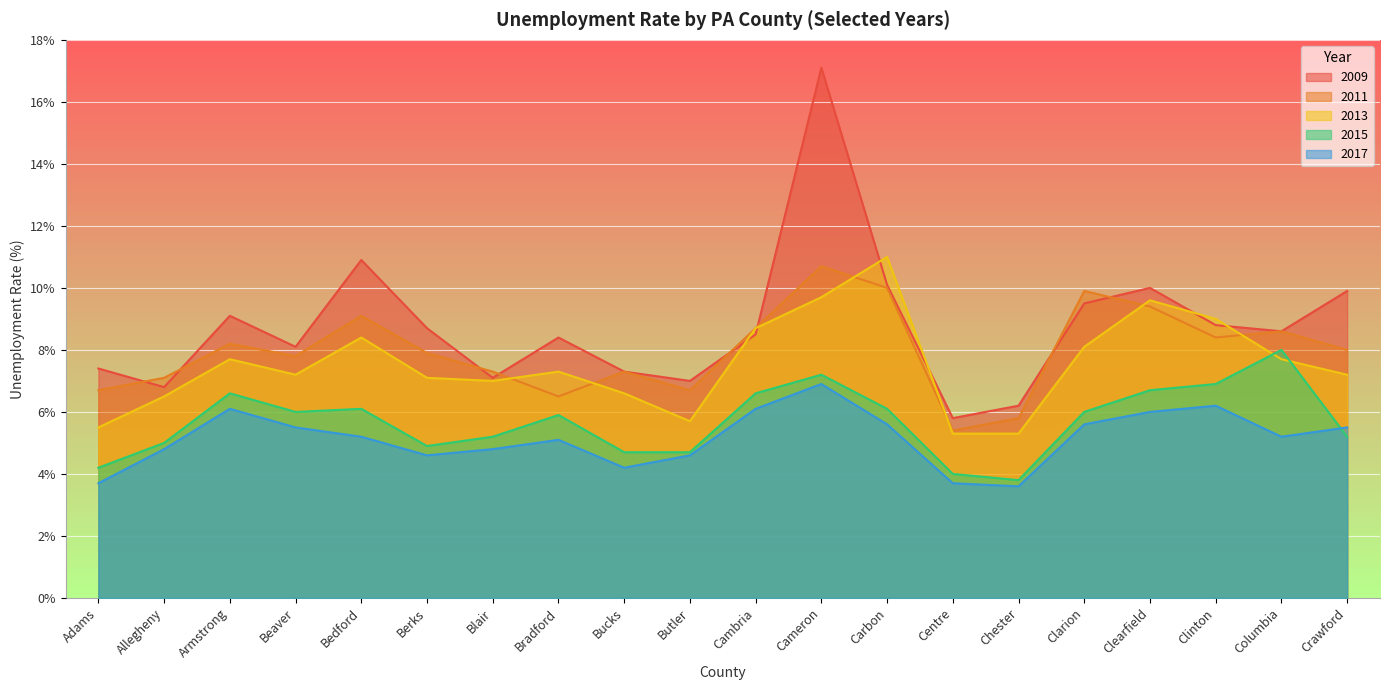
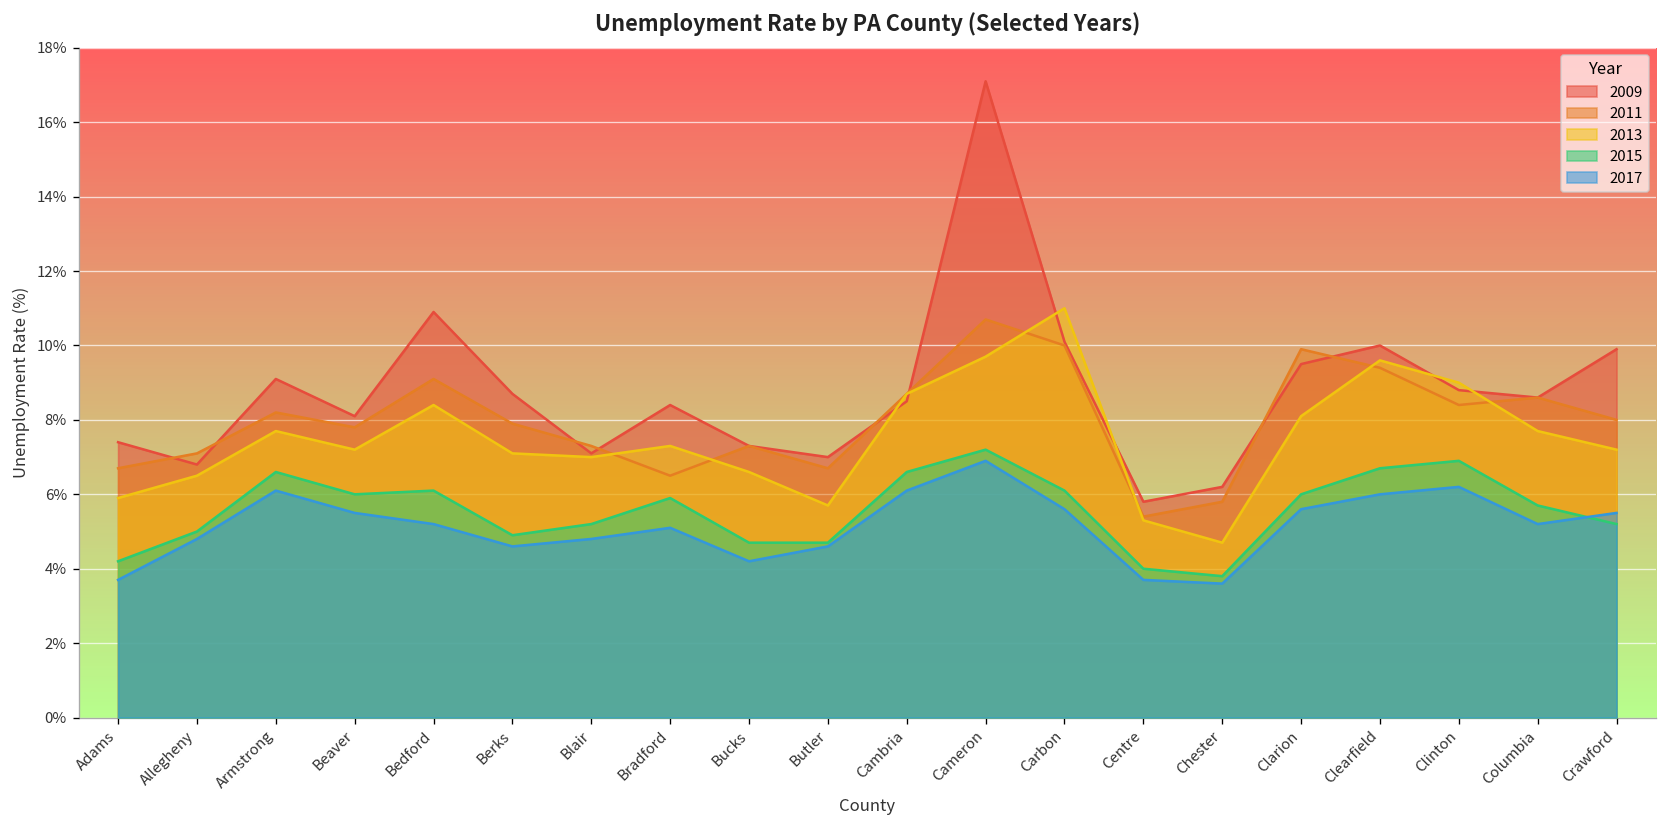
  {
    "2013": {
-     "Adams": "5.5%",
+     "Adams": "5.9%",
      "Allegheny": "6.5%",
      "Armstrong": "7.7%",
      "Beaver": "7.2%",
      "Bedford": "8.4%",
      "Berks": "7.1%",
      "Blair": "7.0%",
      "Bradford": "7.3%",
      "Bucks": "6.6%",
      "Butler": "5.7%",
      "Cameron": "9.7%",
      "Carbon": "11.0%",
      "Centre": "5.3%",
-     "Chester": "5.3%",
+     "Chester": "4.7%",
      "Clarion": "8.1%",
      "Clearfield": "9.6%",
      "Clinton": "9.0%",
      "Columbia": "7.7%",
      "Crawford": "7.2%"
    },
    "2015": {
      "Adams": "4.2%",
      "Allegheny": "5.0%",
      "Armstrong": "6.6%",
      "Beaver": "6.0%",
      "Bedford": "6.1%",
      "Berks": "4.9%",
      "Blair": "5.2%",
      "Bradford": "5.9%",
      "Bucks": "4.7%",
      "Butler": "4.7%",
      "Cambria": "6.6%",
      "Cameron": "7.2%",
      "Carbon": "6.1%",
      "Centre": "4.0%",
      "Chester": "3.8%",
      "Clarion": "6.0%",
      "Clearfield": "6.7%",
      "Clinton": "6.9%",
-     "Columbia": "8.0%",
+     "Columbia": "5.7%",
      "Crawford": "5.2%"
    },
    "2017": {
      "Adams": "3.7%",
      "Allegheny": "4.8%",
      "Armstrong": "6.1%",
      "Beaver": "5.5%",
      "Bedford": "5.2%",
      "Berks": "4.6%",
      "Blair": "4.8%",
      "Bradford": "5.1%",
      "Bucks": "4.2%",
      "Butler": "4.6%",
      "Cambria": "6.1%",
      "Cameron": "6.9%",
      "Carbon": "5.6%",
      "Centre": "3.7%",
      "Chester": "3.6%",
      "Clarion": "5.6%",
      "Clearfield": "6.0%",
      "Clinton": "6.2%",
      "Columbia": "5.2%",
      "Crawford": "5.5%"
    }
  }
